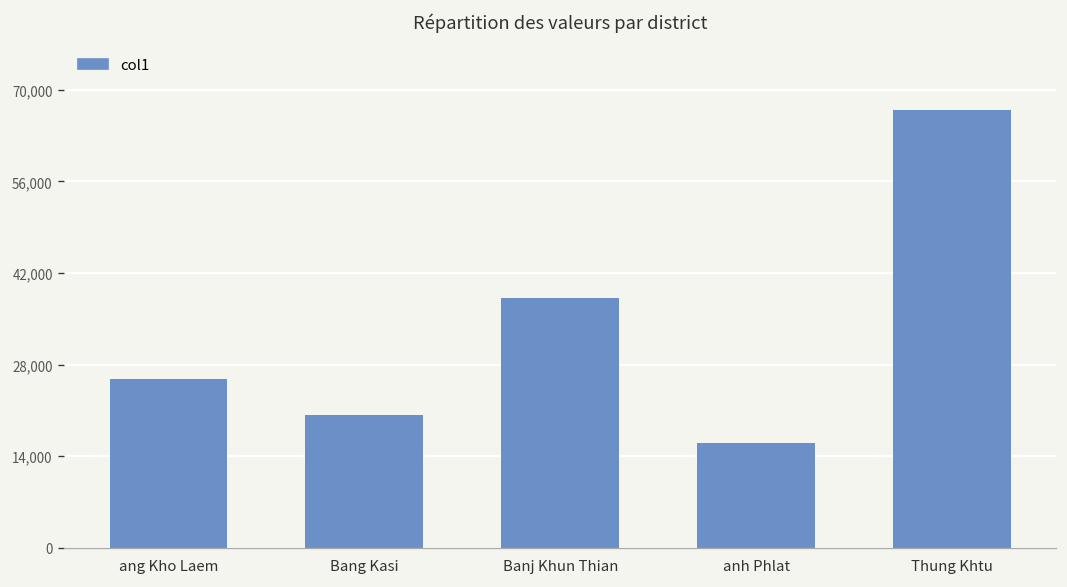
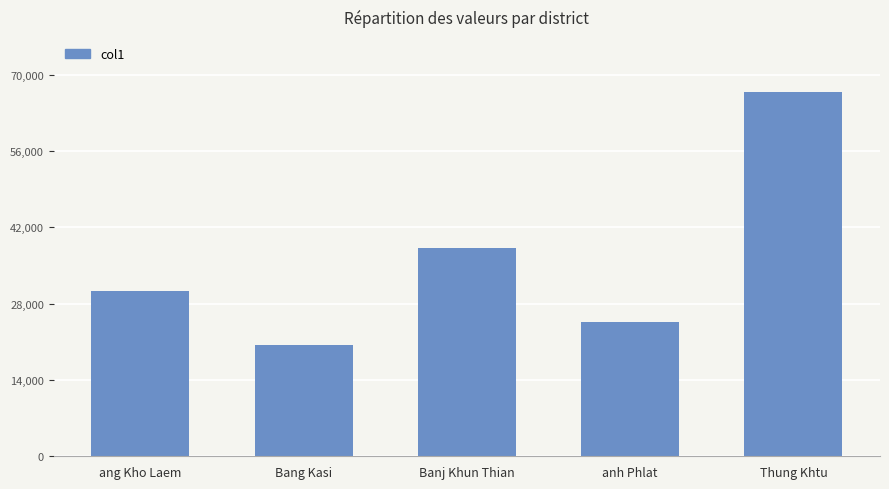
  {
-   "ang Kho Laem": "26,000",
+   "ang Kho Laem": "30,000",
    "Bang Kasi": "20,000",
    "Banj Khun Thian": "38,000",
-   "anh Phlat": "16,000",
+   "anh Phlat": "25,000",
    "Thung Khtu": "67,000"
  }
